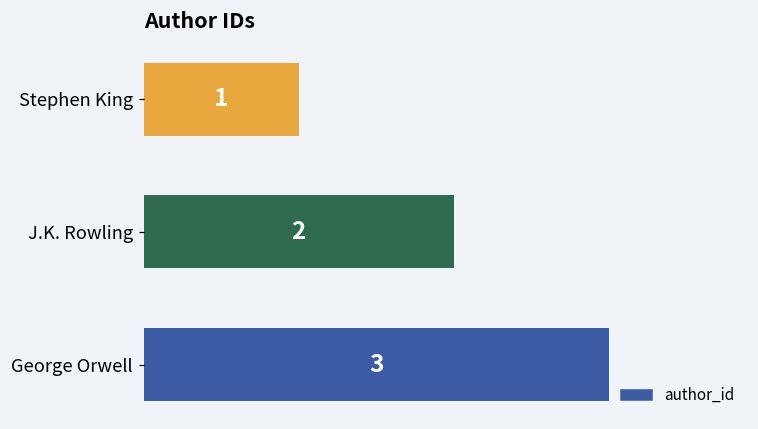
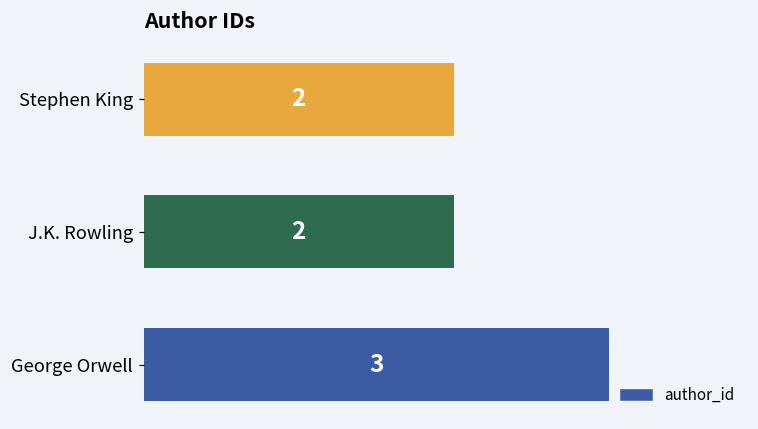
  {
-   "Stephen King": 1,
+   "Stephen King": 2,
    "J.K. Rowling": 2,
    "George Orwell": 3
  }
